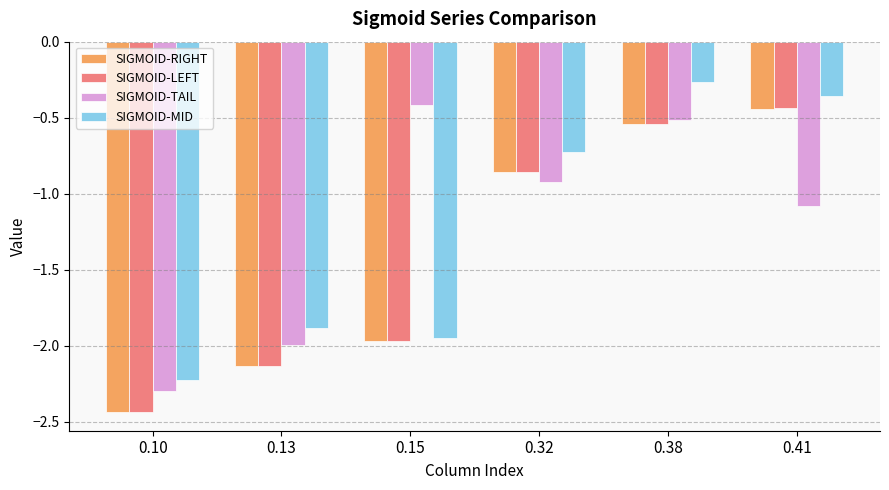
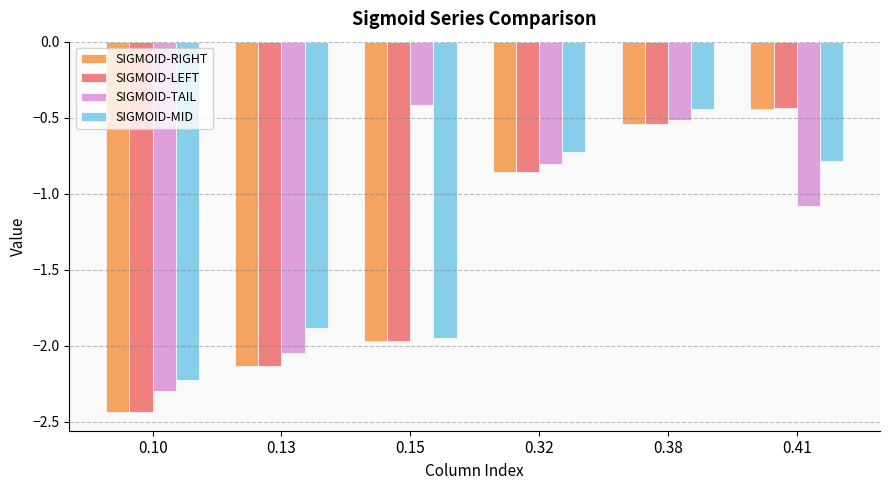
  {
    "SIGMOID-TAIL": {
      "0.10": -2.30,
-     "0.13": -1.99,
+     "0.13": -2.05,
      "0.15": -0.42,
-     "0.32": -0.92,
+     "0.32": -0.80,
      "0.38": -0.52,
      "0.41": -1.08
    },
    "SIGMOID-MID": {
      "0.10": -2.23,
      "0.13": -1.89,
      "0.15": -1.95,
      "0.32": -0.73,
-     "0.38": -0.27,
-     "0.41": -0.36
+     "0.38": -0.45,
+     "0.41": -0.79
    }
  }
